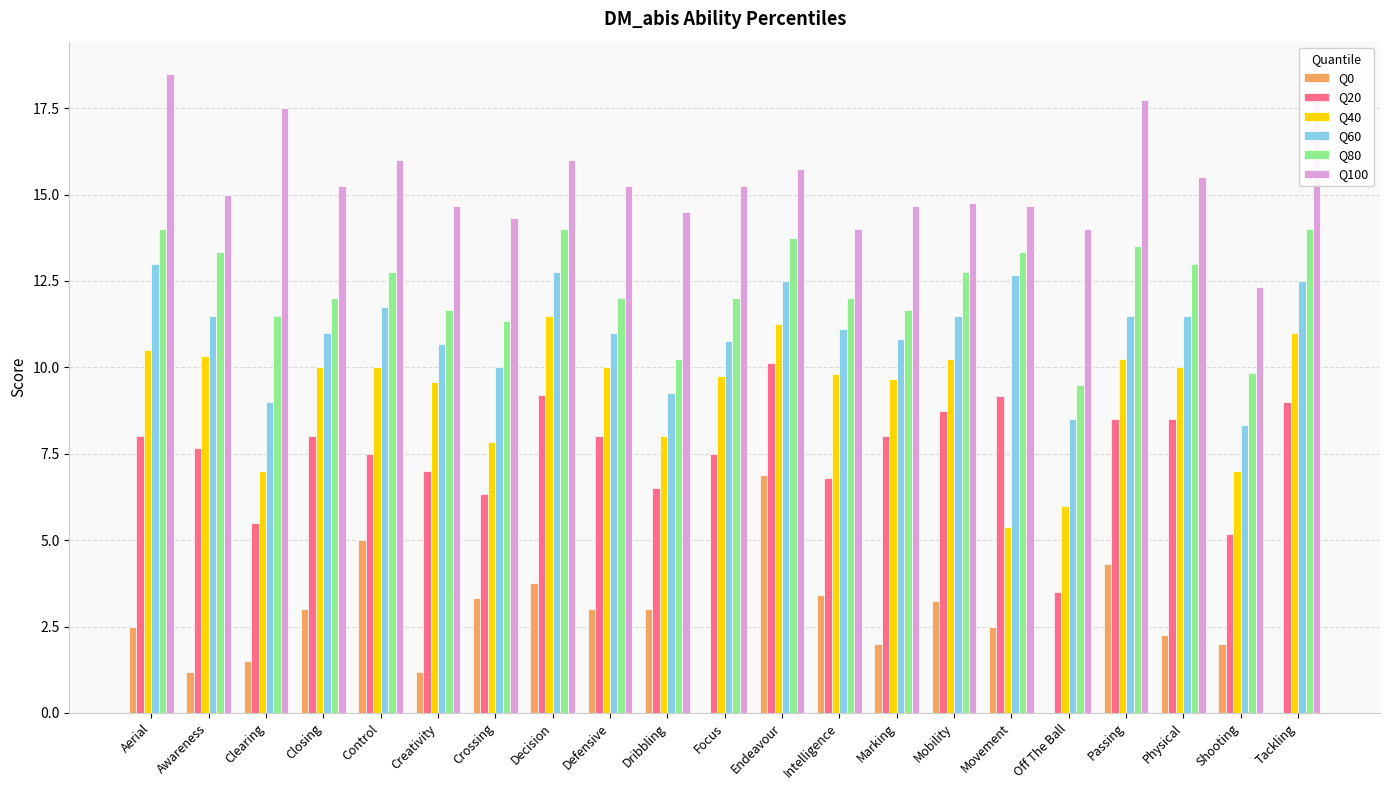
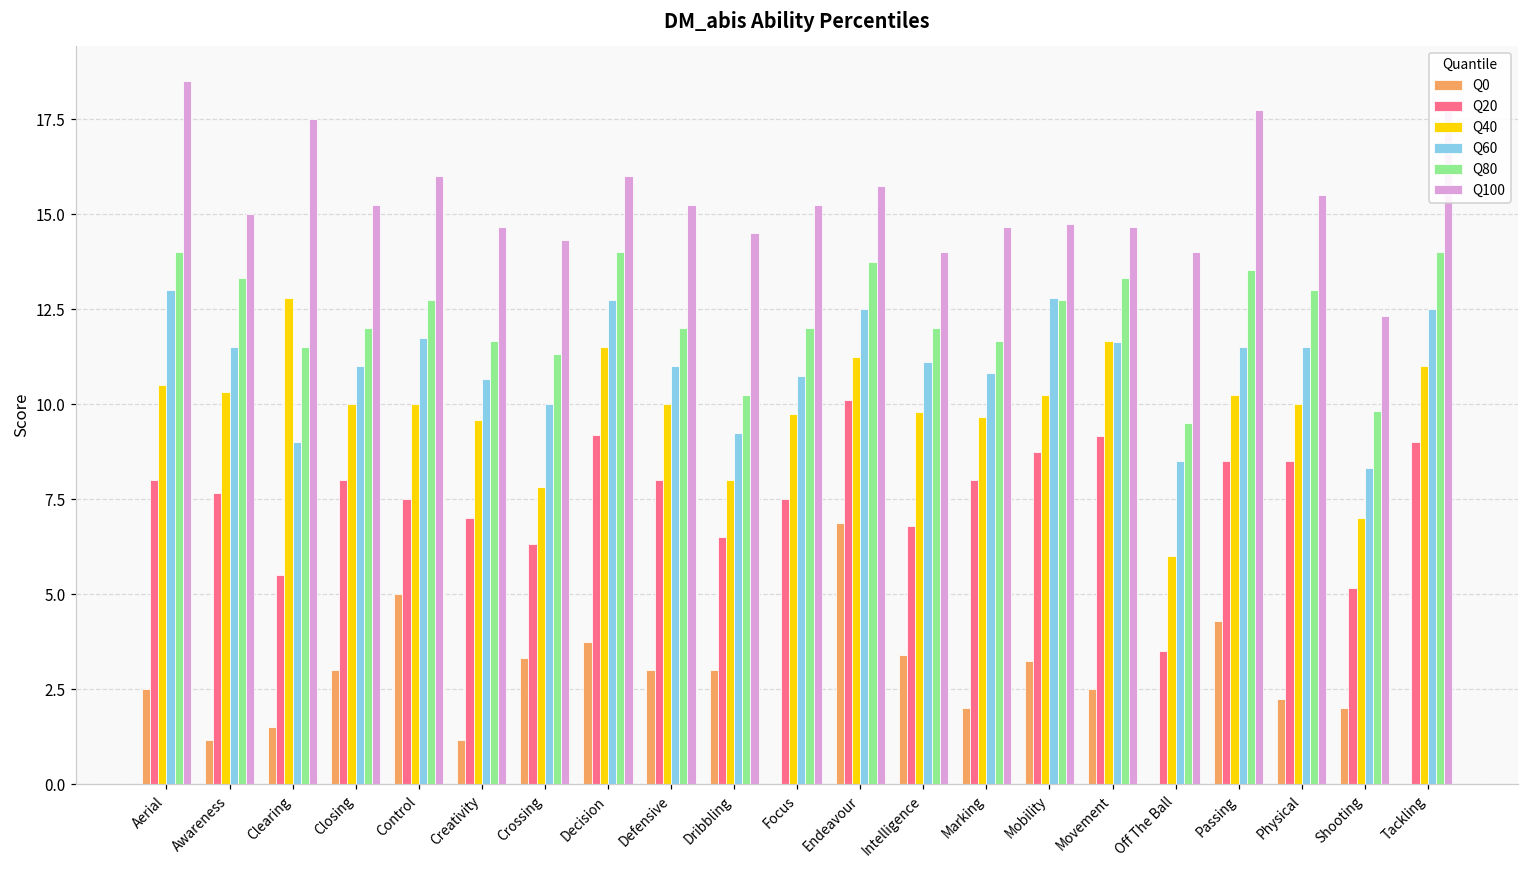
  {
    "Q0": {
      "Aerial": 2.5,
      "Awareness": 1.2,
      "Clearing": 1.5,
      "Closing": 3.0,
      "Control": 5.0,
      "Creativity": 1.2,
      "Crossing": 3.3,
      "Decision": 3.8,
      "Defensive": 3.0,
      "Dribbling": 3.0,
      "Focus": 0.0,
      "Endeavour": 6.9,
      "Intelligence": 3.4,
      "Marking": 2.0,
      "Mobility": 3.3,
      "Movement": 2.5,
      "Off The Ball": 0.0,
      "Passing": 4.3,
      "Physical": 2.3,
      "Shooting": 2.0,
      "Tackling": 0.0
    },
    "Q20": {
      "Aerial": 8.0,
      "Awareness": 7.7,
      "Clearing": 5.5,
      "Closing": 8.0,
      "Control": 7.5,
      "Creativity": 7.0,
      "Crossing": 6.3,
      "Decision": 9.2,
      "Defensive": 8.0,
      "Dribbling": 6.5,
      "Focus": 7.5,
      "Endeavour": 10.1,
      "Intelligence": 6.8,
      "Marking": 8.0,
      "Mobility": 8.8,
      "Movement": 9.2,
      "Off The Ball": 3.5,
      "Passing": 8.5,
      "Physical": 8.5,
      "Shooting": 5.2,
      "Tackling": 9.0
    },
    "Q40": {
      "Aerial": 10.5,
      "Awareness": 10.3,
-     "Clearing": 7.0,
+     "Clearing": 12.8,
      "Closing": 10.0,
      "Control": 10.0,
      "Creativity": 9.6,
      "Crossing": 7.8,
      "Decision": 11.5,
      "Defensive": 10.0,
      "Dribbling": 8.0,
      "Focus": 9.8,
      "Endeavour": 11.3,
      "Intelligence": 9.8,
      "Marking": 9.7,
      "Mobility": 10.3,
-     "Movement": 5.4,
+     "Movement": 11.7,
      "Off The Ball": 6.0,
      "Passing": 10.3,
      "Physical": 10.0,
      "Shooting": 7.0,
      "Tackling": 11.0
    },
    "Q60": {
      "Aerial": 13.0,
      "Awareness": 11.5,
      "Clearing": 9.0,
      "Closing": 11.0,
      "Control": 11.8,
      "Creativity": 10.7,
      "Crossing": 10.0,
      "Decision": 12.8,
      "Defensive": 11.0,
      "Dribbling": 9.3,
      "Focus": 10.8,
      "Endeavour": 12.5,
      "Intelligence": 11.1,
      "Marking": 10.8,
-     "Mobility": 11.5,
-     "Movement": 12.7,
+     "Mobility": 12.8,
+     "Movement": 11.6,
      "Off The Ball": 8.5,
      "Passing": 11.5,
      "Physical": 11.5,
      "Shooting": 8.3,
      "Tackling": 12.5
    },
    "Q80": {
      "Aerial": 14.0,
      "Awareness": 13.3,
      "Clearing": 11.5,
      "Closing": 12.0,
      "Control": 12.8,
      "Creativity": 11.7,
      "Crossing": 11.3,
      "Decision": 14.0,
      "Defensive": 12.0,
      "Dribbling": 10.3,
      "Focus": 12.0,
      "Endeavour": 13.8,
      "Intelligence": 12.0,
      "Marking": 11.7,
      "Mobility": 12.8,
      "Movement": 13.3,
      "Off The Ball": 9.5,
      "Passing": 13.5,
      "Physical": 13.0,
      "Shooting": 9.8,
      "Tackling": 14.0
    },
    "Q100": {
      "Aerial": 18.5,
      "Awareness": 15.0,
      "Clearing": 17.5,
      "Closing": 15.3,
      "Control": 16.0,
      "Creativity": 14.7,
      "Crossing": 14.3,
      "Decision": 16.0,
      "Defensive": 15.3,
      "Dribbling": 14.5,
      "Focus": 15.3,
      "Endeavour": 15.8,
      "Intelligence": 14.0,
      "Marking": 14.7,
      "Mobility": 14.8,
      "Movement": 14.7,
      "Off The Ball": 14.0,
      "Passing": 17.8,
      "Physical": 15.5,
      "Shooting": 12.3
    }
  }
